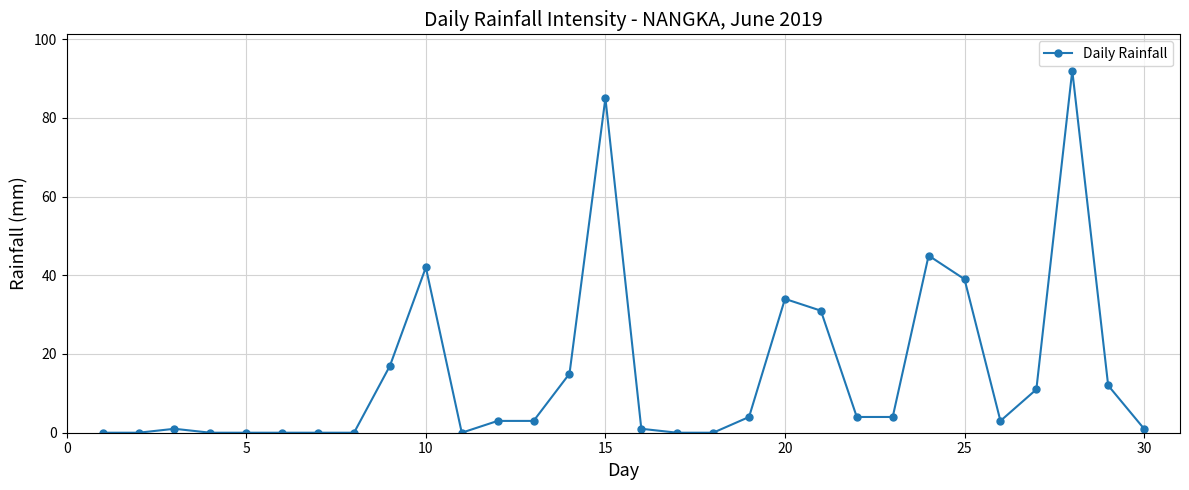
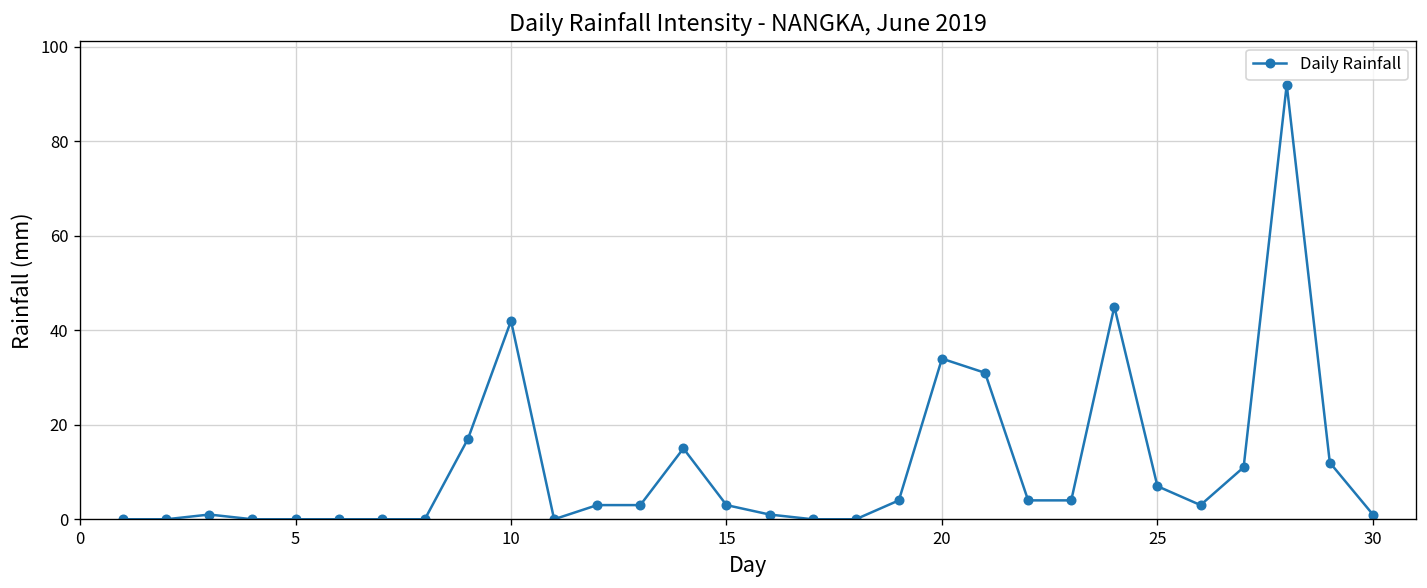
  {
    "5": 0,
    "10": 42,
-   "15": 85,
+   "15": 3,
    "20": 34,
-   "25": 39,
+   "25": 7,
    "30": 1
  }
